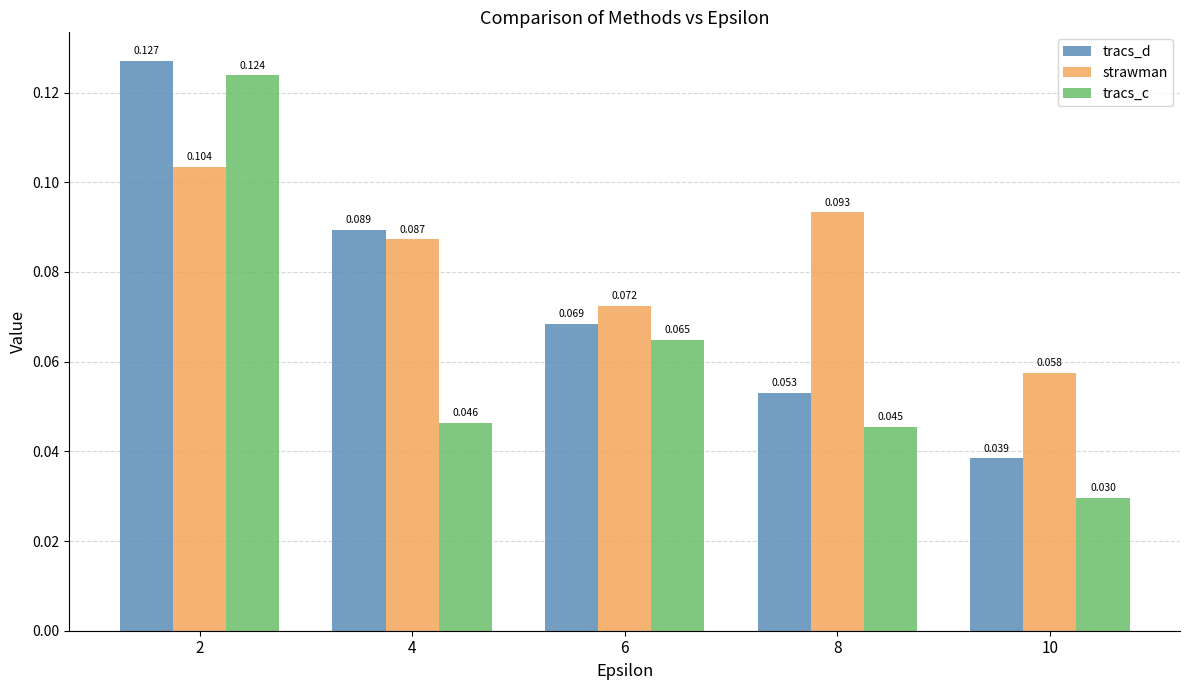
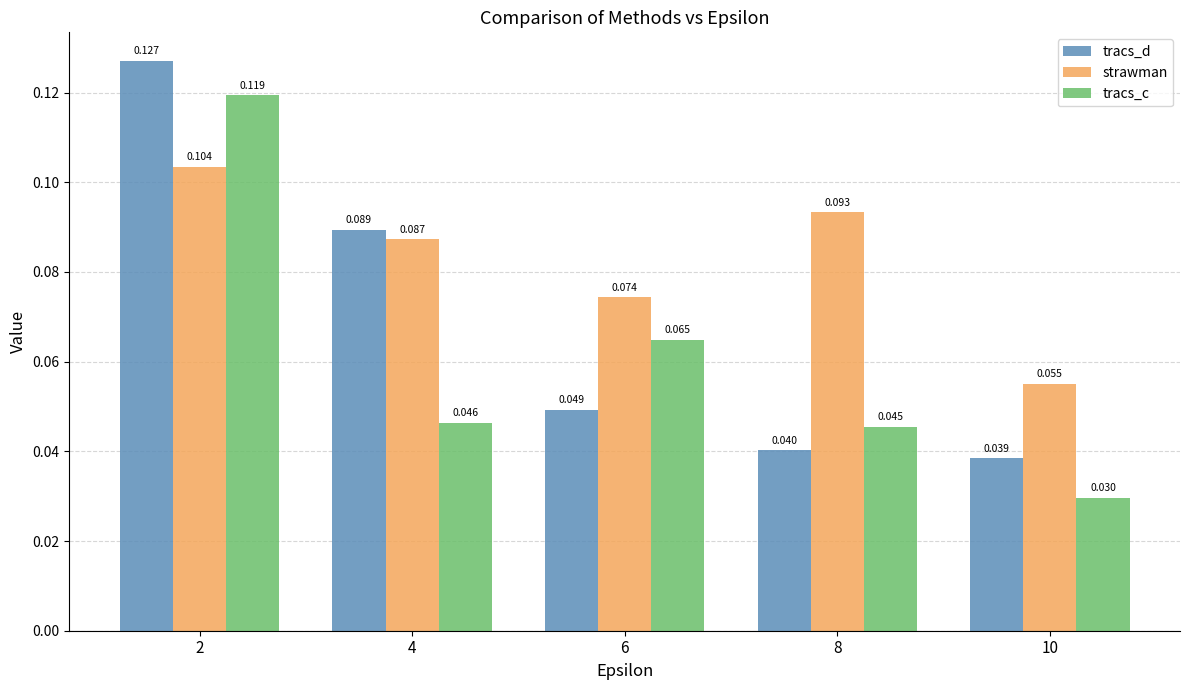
  {
    "tracs_d": {
      "2": 0.127,
      "4": 0.089,
-     "6": 0.069,
-     "8": 0.053,
+     "6": 0.049,
+     "8": 0.040,
      "10": 0.039
    },
    "strawman": {
      "2": 0.104,
      "4": 0.087,
-     "6": 0.072,
+     "6": 0.074,
      "8": 0.093,
-     "10": 0.058
+     "10": 0.055
    },
    "tracs_c": {
-     "2": 0.124,
+     "2": 0.119,
      "4": 0.046,
      "6": 0.065,
      "8": 0.045,
      "10": 0.030
    }
  }
